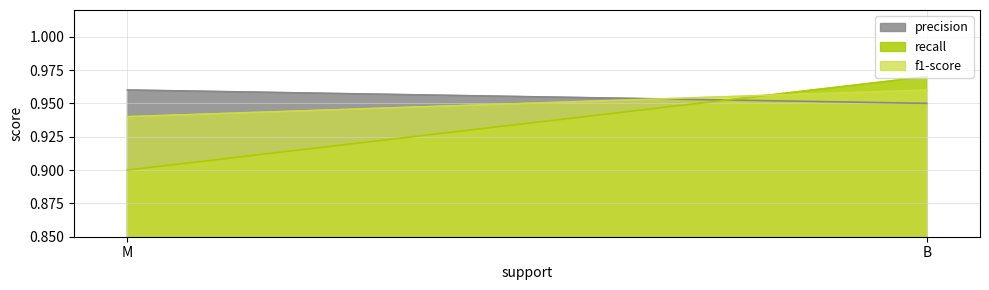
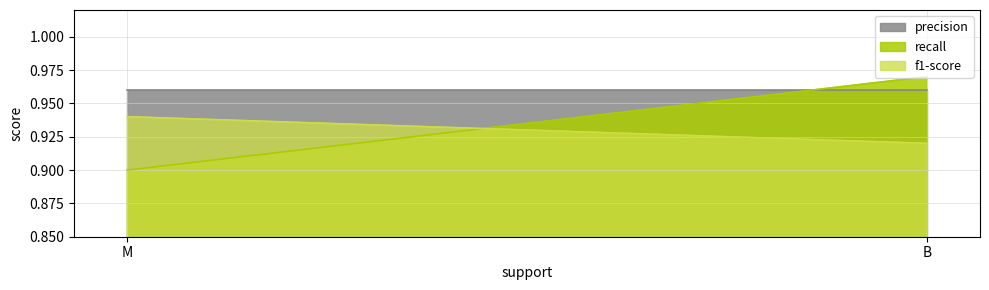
  {
    "precision": {
      "M": 0.96,
-     "B": 0.95
+     "B": 0.96
    },
    "recall": {
      "M": 0.90
    },
    "f1-score": {
      "M": 0.94,
-     "B": 0.96
+     "B": 0.92
    }
  }
